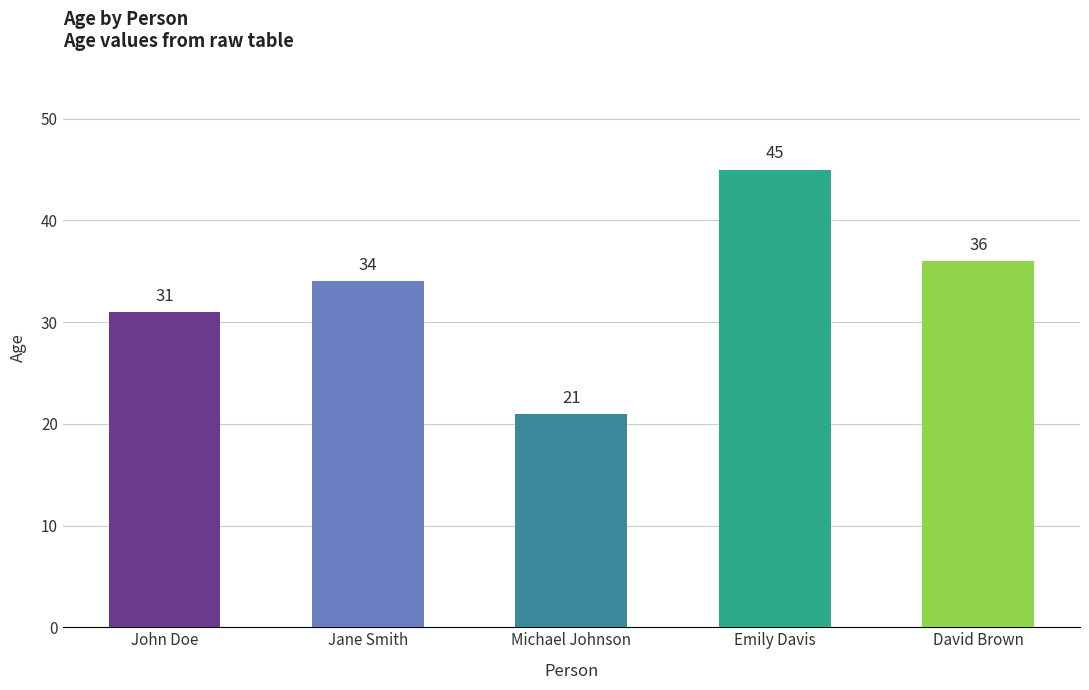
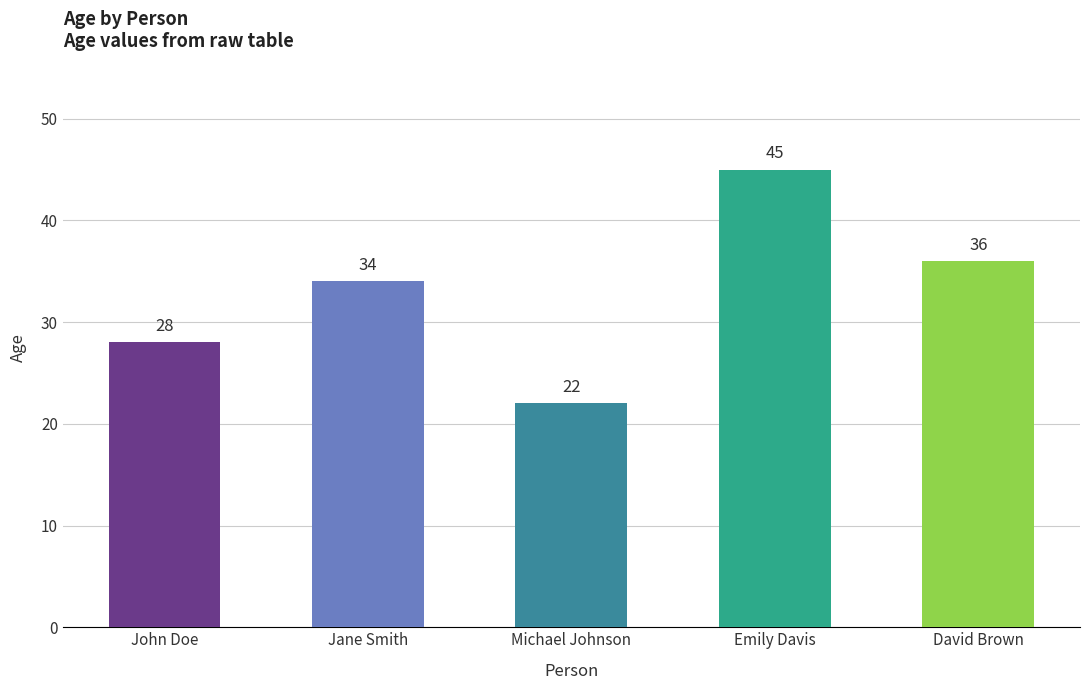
  {
-   "John Doe": 31,
+   "John Doe": 28,
    "Jane Smith": 34,
-   "Michael Johnson": 21,
+   "Michael Johnson": 22,
    "Emily Davis": 45,
    "David Brown": 36
  }
